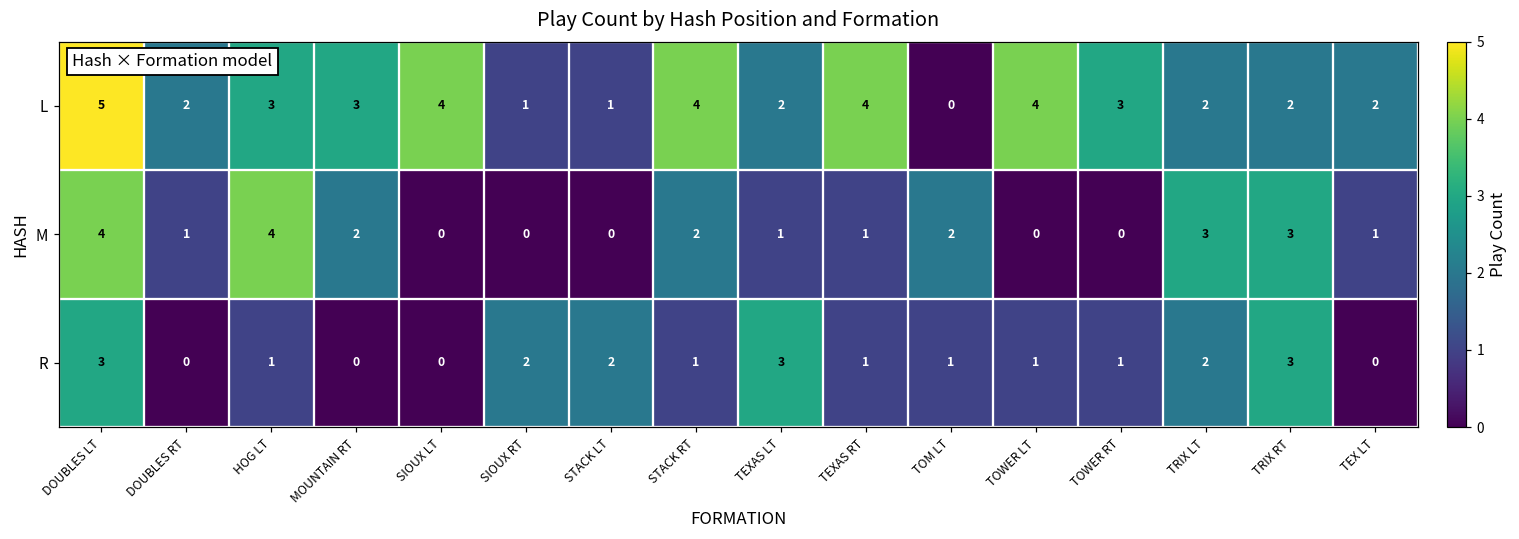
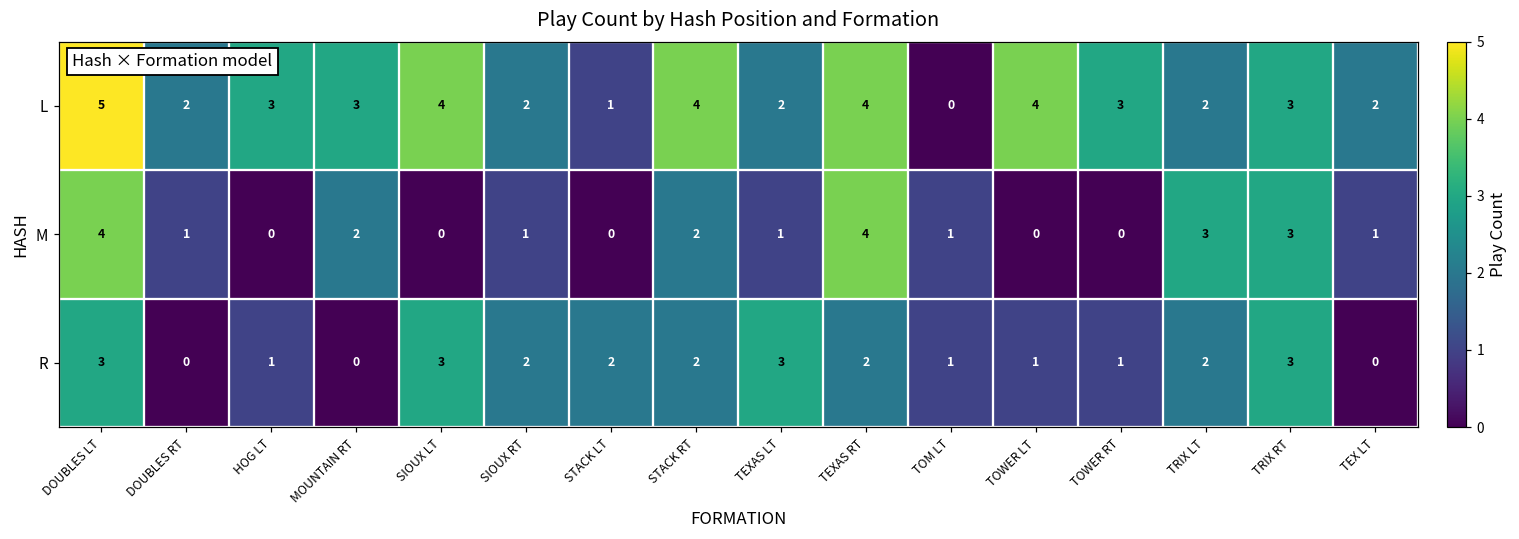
  {
    "L": {
      "DOUBLES LT": 5,
      "DOUBLES RT": 2,
      "HOG LT": 3,
      "MOUNTAIN RT": 3,
      "SIOUX LT": 4,
-     "SIOUX RT": 1,
+     "SIOUX RT": 2,
      "STACK LT": 1,
      "STACK RT": 4,
      "TEXAS LT": 2,
      "TEXAS RT": 4,
      "TOM LT": 0,
      "TOWER LT": 4,
      "TOWER RT": 3,
      "TRIX LT": 2,
-     "TRIX RT": 2,
+     "TRIX RT": 3,
      "TEX LT": 2
    },
    "M": {
      "DOUBLES LT": 4,
      "DOUBLES RT": 1,
-     "HOG LT": 4,
+     "HOG LT": 0,
      "MOUNTAIN RT": 2,
      "SIOUX LT": 0,
-     "SIOUX RT": 0,
+     "SIOUX RT": 1,
      "STACK LT": 0,
      "STACK RT": 2,
      "TEXAS LT": 1,
-     "TEXAS RT": 1,
-     "TOM LT": 2,
+     "TEXAS RT": 4,
+     "TOM LT": 1,
      "TOWER LT": 0,
      "TOWER RT": 0,
      "TRIX LT": 3,
      "TRIX RT": 3,
      "TEX LT": 1
    },
    "R": {
      "DOUBLES LT": 3,
      "DOUBLES RT": 0,
      "HOG LT": 1,
      "MOUNTAIN RT": 0,
-     "SIOUX LT": 0,
+     "SIOUX LT": 3,
      "SIOUX RT": 2,
      "STACK LT": 2,
-     "STACK RT": 1,
+     "STACK RT": 2,
      "TEXAS LT": 3,
-     "TEXAS RT": 1,
+     "TEXAS RT": 2,
      "TOM LT": 1,
      "TOWER LT": 1,
      "TOWER RT": 1,
      "TRIX LT": 2,
      "TRIX RT": 3,
      "TEX LT": 0
    }
  }
